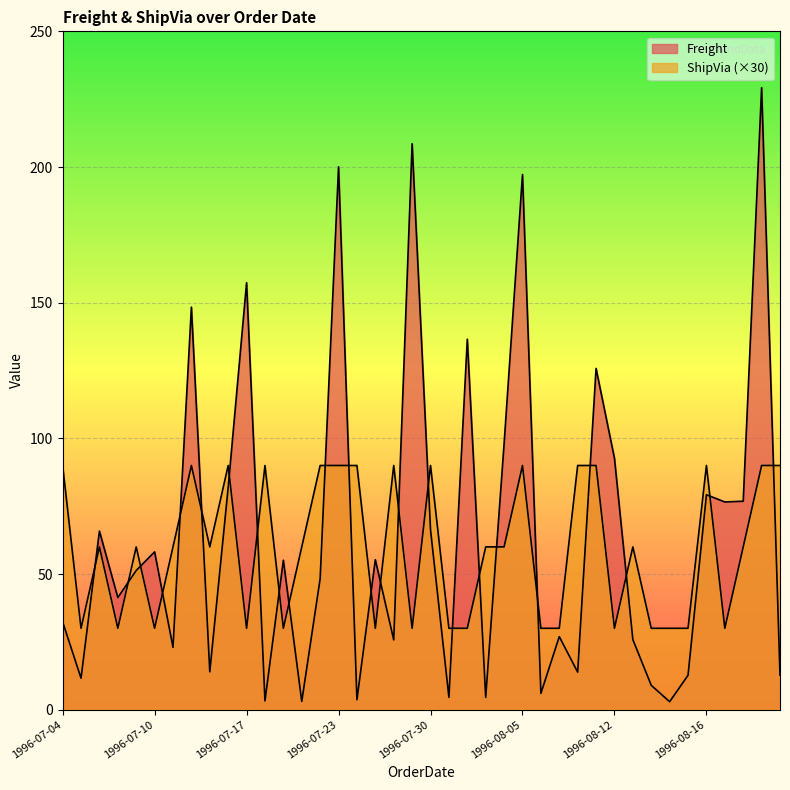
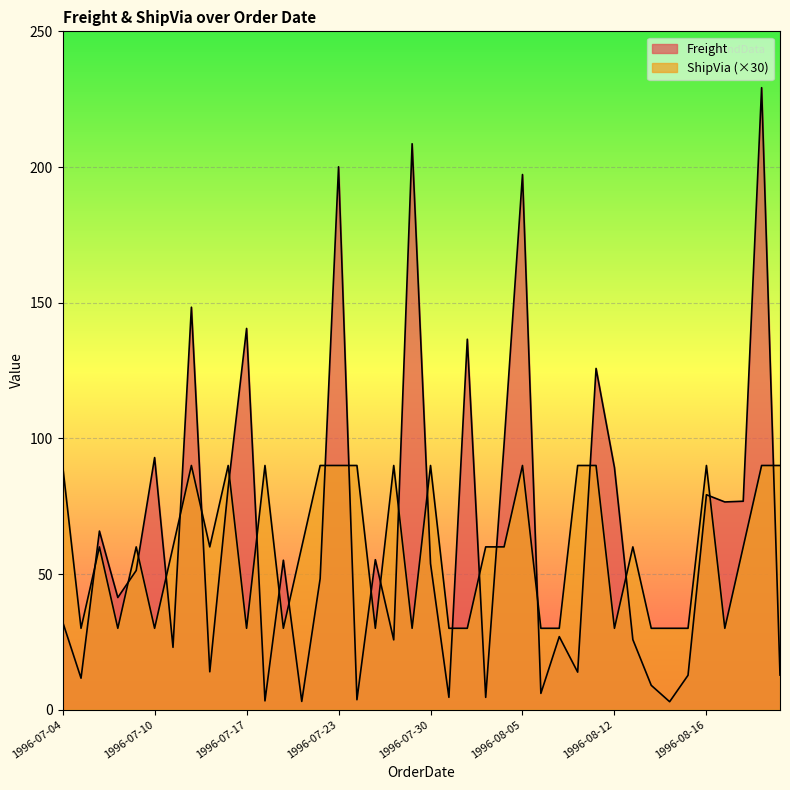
  {
    "Freight": {
      "1996-07-04": 32,
-     "1996-07-10": 58,
-     "1996-07-17": 157,
+     "1996-07-10": 93,
+     "1996-07-17": 141,
      "1996-07-23": 200,
-     "1996-07-30": 66,
+     "1996-07-30": 54,
      "1996-08-05": 197,
-     "1996-08-12": 93,
+     "1996-08-12": 89,
      "1996-08-16": 79
    },
    "ShipVia (×30)": {
      "1996-07-04": 90,
      "1996-07-10": 30,
      "1996-07-17": 30,
      "1996-07-23": 90,
      "1996-07-30": 90,
      "1996-08-05": 90,
      "1996-08-12": 30,
      "1996-08-16": 90
    }
  }
